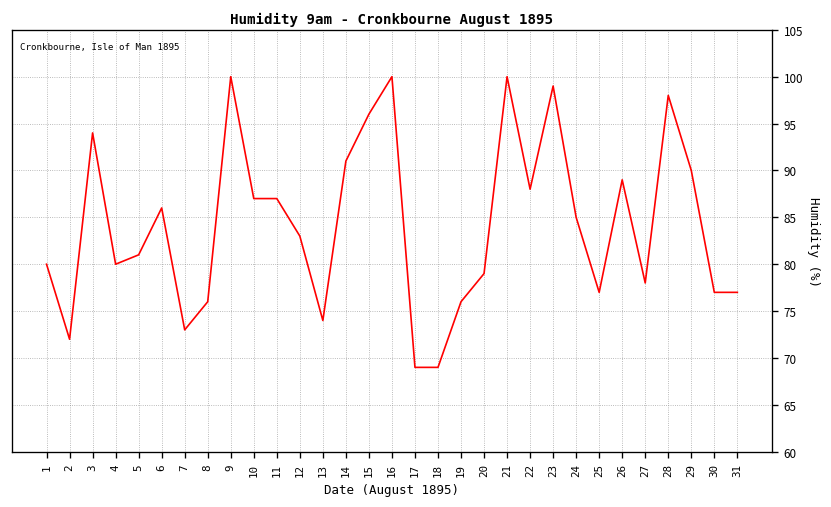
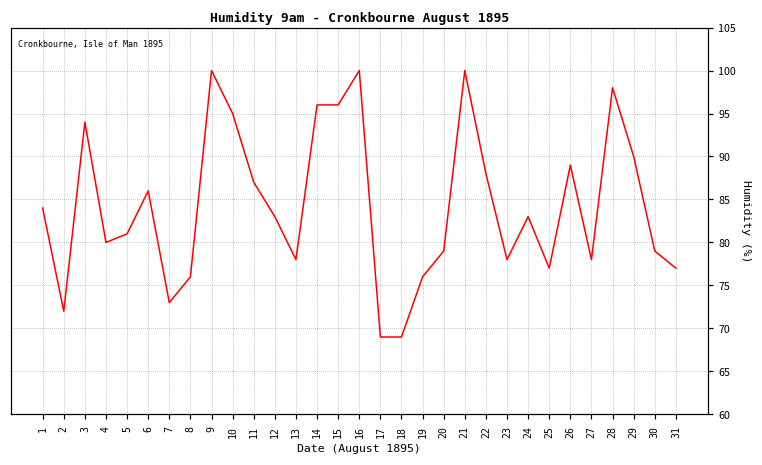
  {
-   "1": 80,
+   "1": 84,
    "2": 72,
    "3": 94,
    "4": 80,
    "5": 81,
    "6": 86,
    "7": 73,
    "8": 76,
    "9": 100,
-   "10": 87,
+   "10": 95,
    "11": 87,
    "12": 83,
-   "13": 74,
-   "14": 91,
+   "13": 78,
+   "14": 96,
    "15": 96,
    "16": 100,
    "17": 69,
    "18": 69,
    "19": 76,
    "20": 79,
    "21": 100,
    "22": 88,
-   "23": 99,
-   "24": 85,
+   "23": 78,
+   "24": 83,
    "25": 77,
    "26": 89,
    "27": 78,
    "28": 98,
    "29": 90,
-   "30": 77,
+   "30": 79,
    "31": 77
  }
